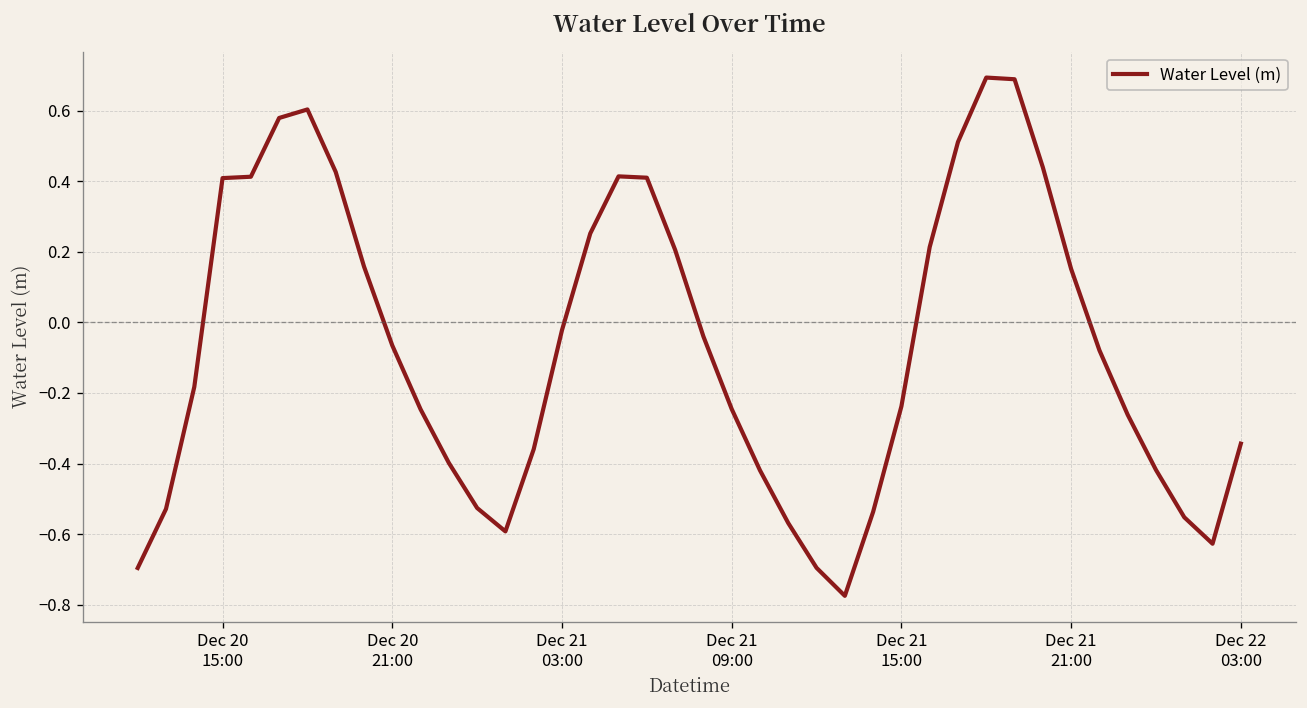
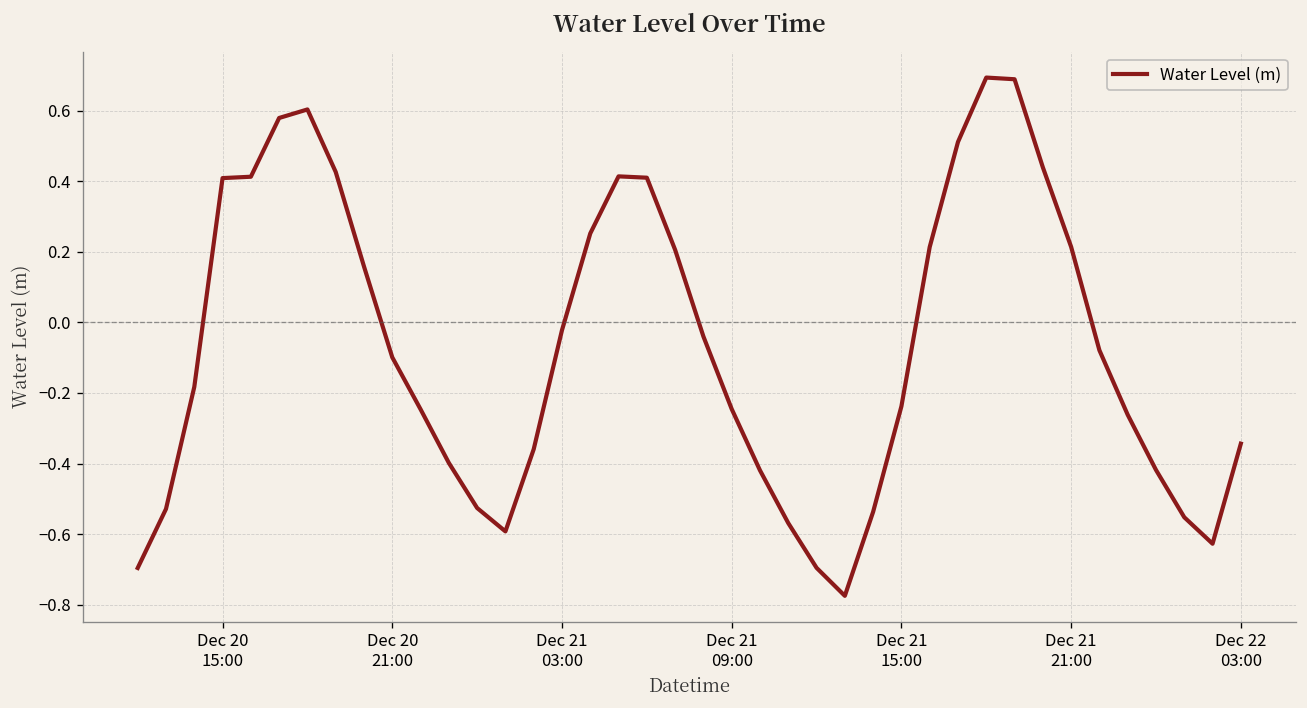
  {
    "Dec 20 15:00": 0.41,
-   "Dec 20 21:00": -0.07,
+   "Dec 20 21:00": -0.10,
    "Dec 21 03:00": -0.02,
    "Dec 21 09:00": -0.25,
    "Dec 21 15:00": -0.24,
-   "Dec 21 21:00": 0.15,
+   "Dec 21 21:00": 0.21,
    "Dec 22 03:00": -0.34
  }
